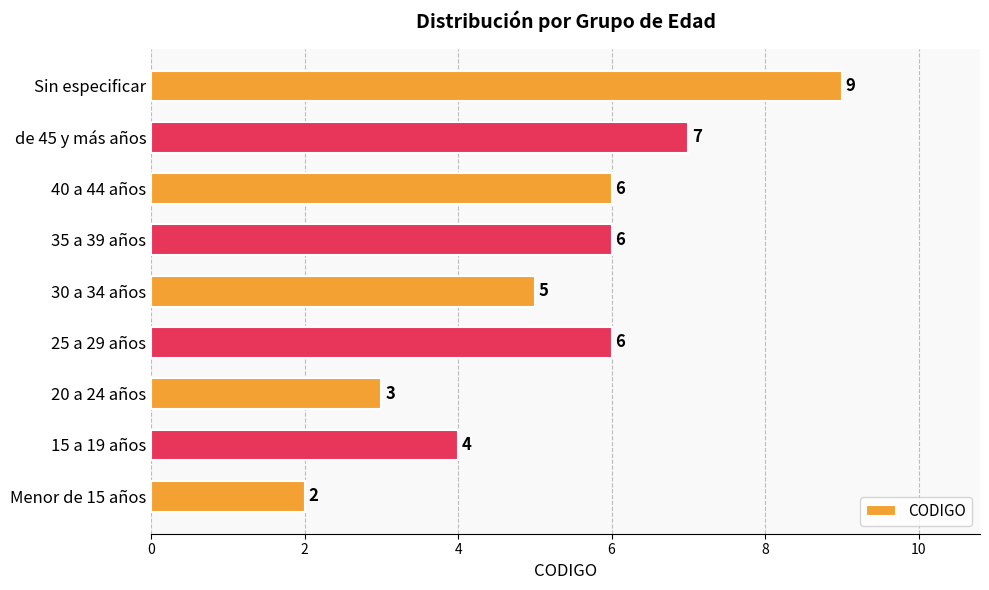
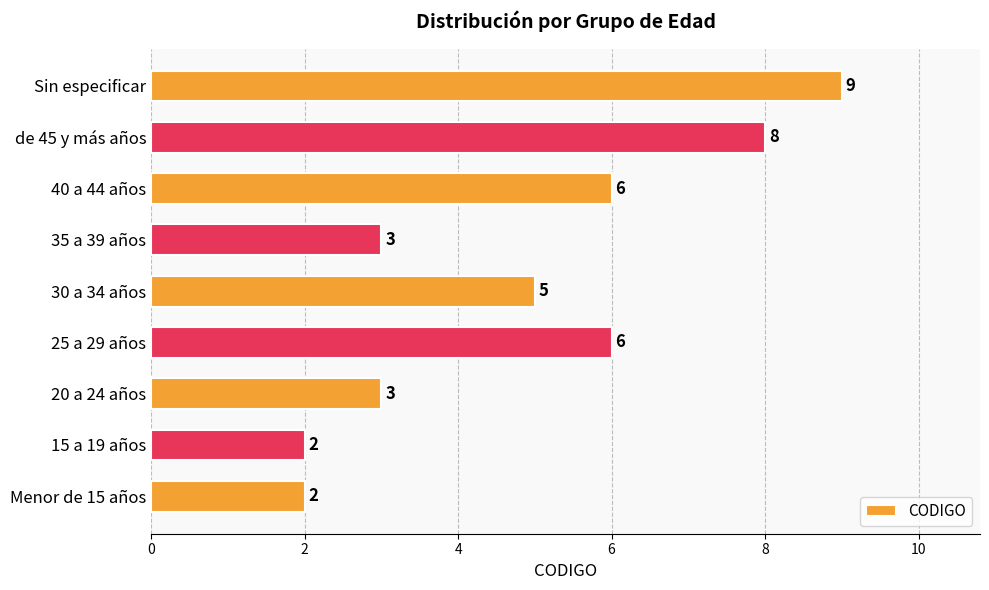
  {
    "Sin especificar": 9,
-   "de 45 y más años": 7,
+   "de 45 y más años": 8,
    "40 a 44 años": 6,
-   "35 a 39 años": 6,
+   "35 a 39 años": 3,
    "30 a 34 años": 5,
    "25 a 29 años": 6,
    "20 a 24 años": 3,
-   "15 a 19 años": 4,
+   "15 a 19 años": 2,
    "Menor de 15 años": 2
  }
